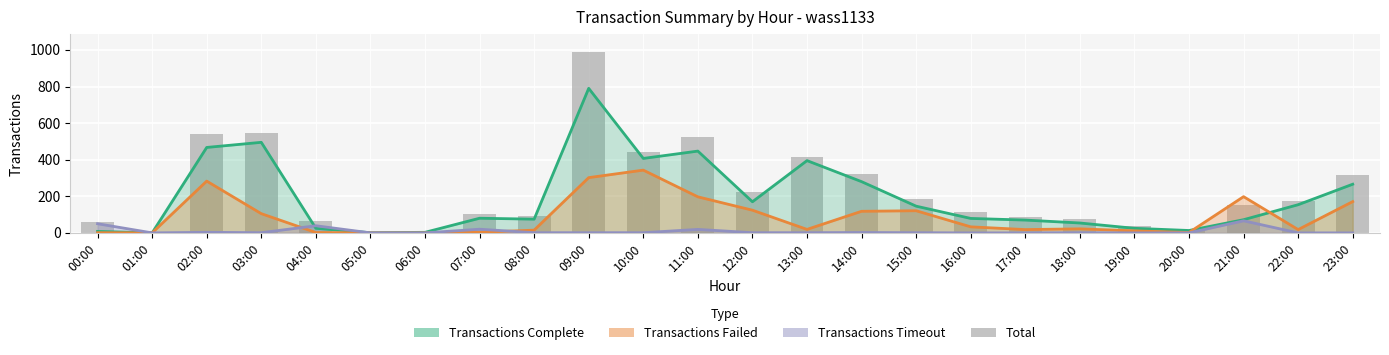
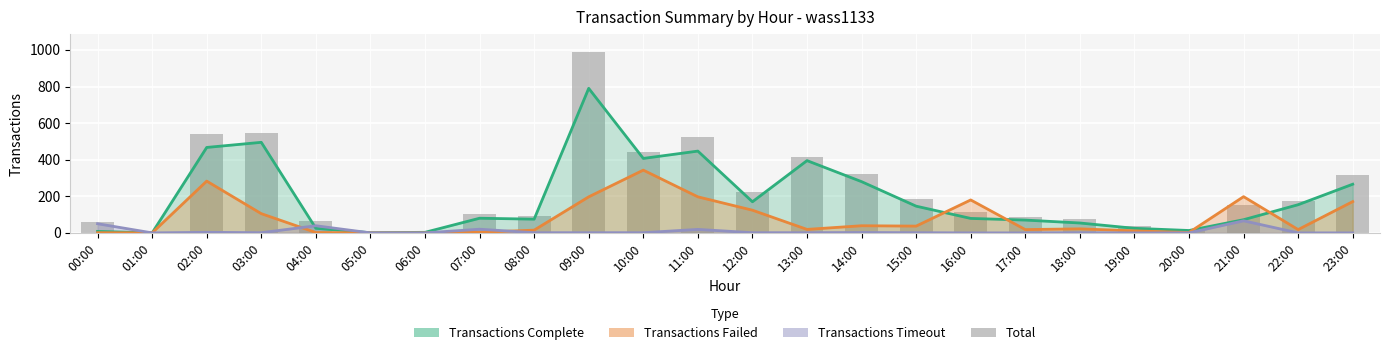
  {
    "Transactions Failed": {
      "02:00": 280,
      "03:00": 110,
      "04:00": 0,
      "07:00": 0,
      "08:00": 20,
-     "09:00": 300,
+     "09:00": 200,
      "10:00": 340,
      "11:00": 200,
      "12:00": 120,
      "13:00": 20,
-     "14:00": 120,
-     "15:00": 120,
-     "16:00": 30,
+     "14:00": 40,
+     "15:00": 40,
+     "16:00": 180,
      "17:00": 20,
      "18:00": 20,
      "21:00": 200,
      "22:00": 20,
      "23:00": 170
    }
  }
